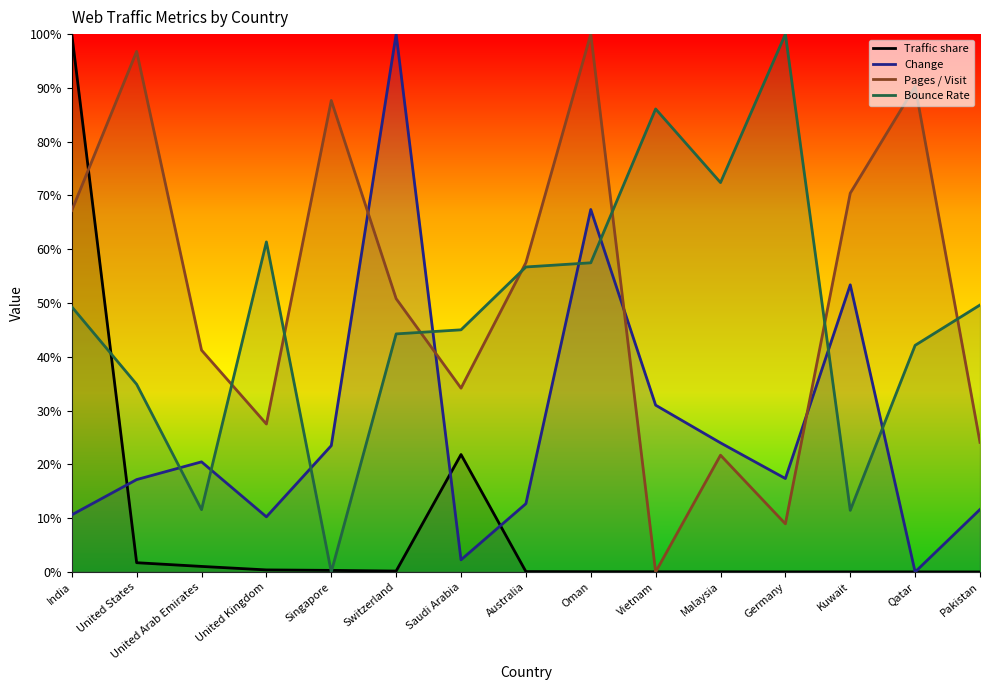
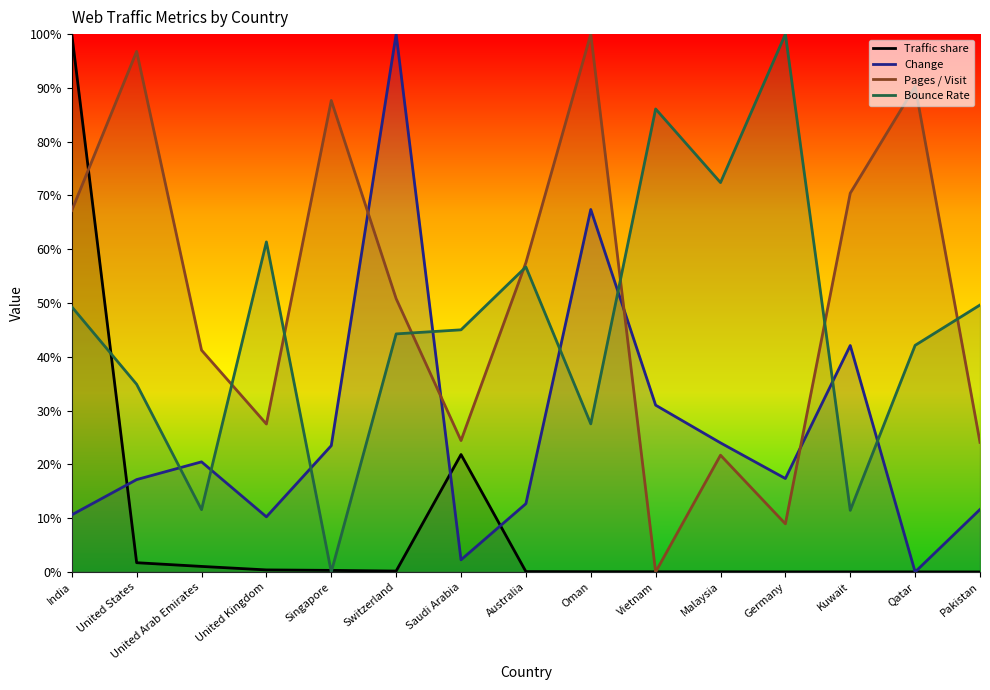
  {
    "Traffic share": {
      "India": "100%",
      "United States": "2%",
      "United Arab Emirates": "1%",
      "United Kingdom": "0%",
      "Switzerland": "0%",
      "Saudi Arabia": "22%",
      "Australia": "0%",
      "Oman": "0%",
      "Malaysia": "0%",
      "Germany": "0%",
      "Kuwait": "0%",
      "Pakistan": "0%"
    },
    "Change": {
      "India": "11%",
      "United States": "17%",
      "United Arab Emirates": "20%",
      "United Kingdom": "10%",
      "Singapore": "23%",
      "Switzerland": "100%",
      "Saudi Arabia": "2%",
      "Australia": "13%",
      "Oman": "67%",
      "Vietnam": "31%",
      "Malaysia": "24%",
      "Germany": "17%",
-     "Kuwait": "53%",
+     "Kuwait": "42%",
      "Pakistan": "12%"
    },
    "Pages / Visit": {
      "India": "67%",
      "United States": "97%",
      "United Arab Emirates": "41%",
      "United Kingdom": "28%",
      "Singapore": "88%",
      "Switzerland": "51%",
-     "Saudi Arabia": "34%",
+     "Saudi Arabia": "24%",
      "Australia": "58%",
      "Oman": "100%",
      "Malaysia": "22%",
      "Germany": "9%",
      "Kuwait": "70%",
      "Pakistan": "24%"
    },
    "Bounce Rate": {
      "India": "49%",
      "United States": "35%",
      "United Arab Emirates": "12%",
      "United Kingdom": "61%",
      "Switzerland": "44%",
      "Saudi Arabia": "45%",
      "Australia": "57%",
-     "Oman": "57%",
+     "Oman": "28%",
      "Vietnam": "86%",
      "Malaysia": "72%",
      "Germany": "100%",
      "Kuwait": "11%",
      "Qatar": "42%",
      "Pakistan": "50%"
    }
  }
